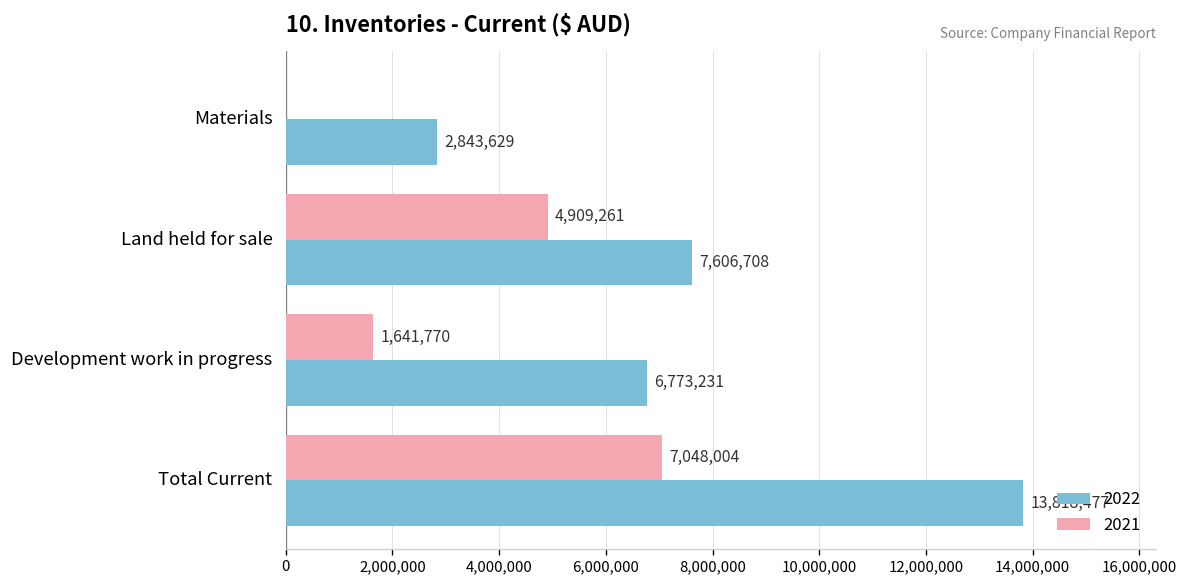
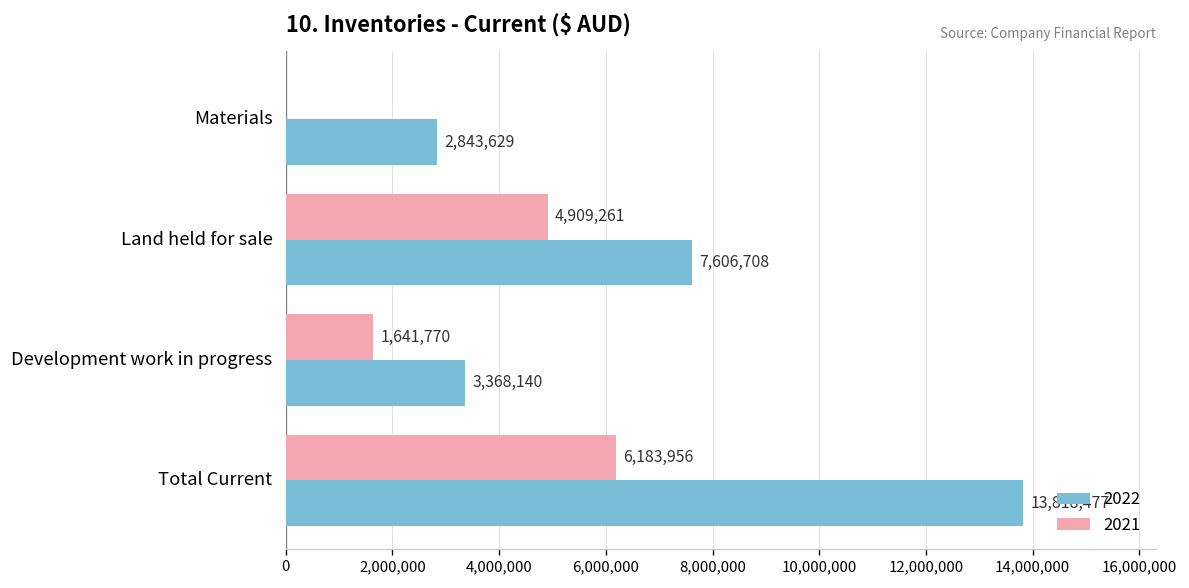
  {
    "2022": {
      "Materials": "2,843,629",
      "Land held for sale": "7,606,708",
-     "Development work in progress": "6,773,231",
+     "Development work in progress": "3,368,140",
      "Total Current": "13,818,477"
    },
    "2021": {
      "Land held for sale": "4,909,261",
      "Development work in progress": "1,641,770",
-     "Total Current": "7,048,004"
+     "Total Current": "6,183,956"
    }
  }
